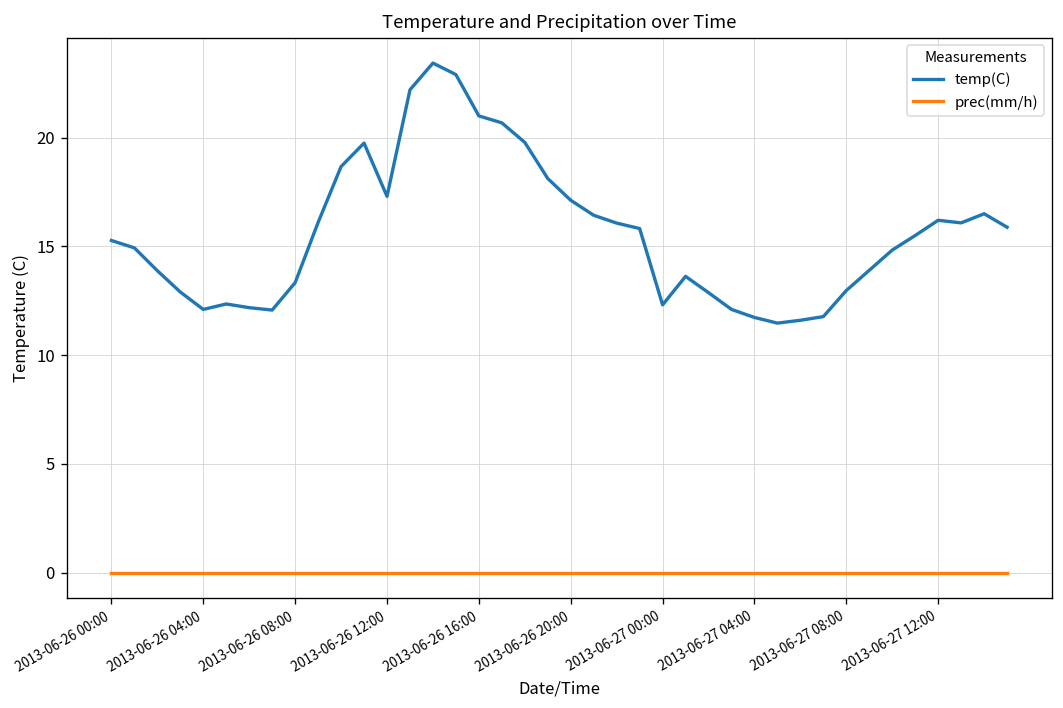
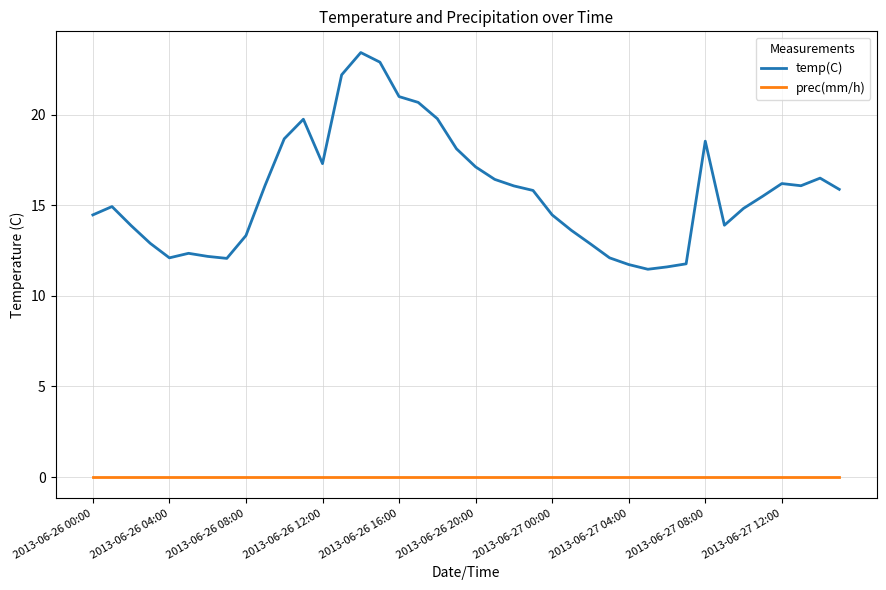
  {
    "temp(C)": {
-     "2013-06-26 00:00": 15.3,
+     "2013-06-26 00:00": 14.5,
      "2013-06-26 04:00": 12.1,
      "2013-06-26 08:00": 13.3,
      "2013-06-26 12:00": 17.3,
      "2013-06-26 16:00": 21.0,
      "2013-06-26 20:00": 17.1,
-     "2013-06-27 00:00": 12.3,
+     "2013-06-27 00:00": 14.5,
      "2013-06-27 04:00": 11.7,
-     "2013-06-27 08:00": 13.0,
+     "2013-06-27 08:00": 18.5,
      "2013-06-27 12:00": 16.2
    },
    "prec(mm/h)": {
      "2013-06-26 00:00": 0.0,
      "2013-06-26 04:00": 0.0,
      "2013-06-26 08:00": 0.0,
      "2013-06-26 12:00": 0.0,
      "2013-06-26 16:00": 0.0,
      "2013-06-26 20:00": 0.0,
      "2013-06-27 00:00": 0.0,
      "2013-06-27 04:00": 0.0,
      "2013-06-27 08:00": 0.0,
      "2013-06-27 12:00": 0.0
    }
  }
